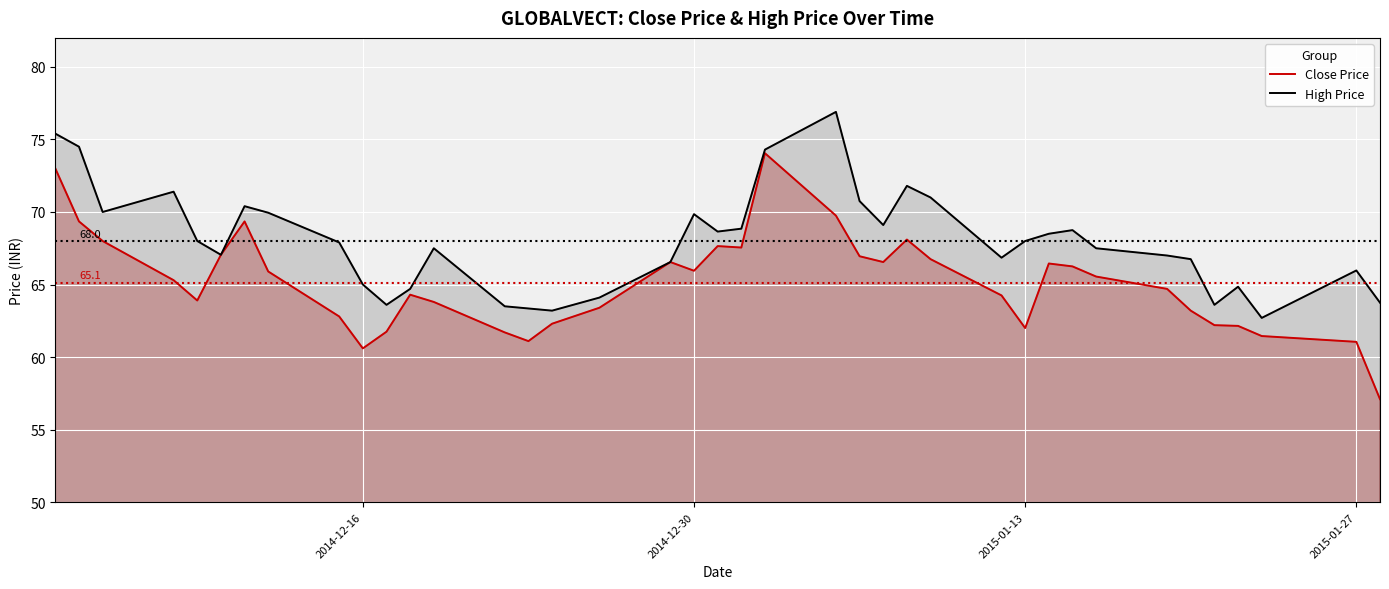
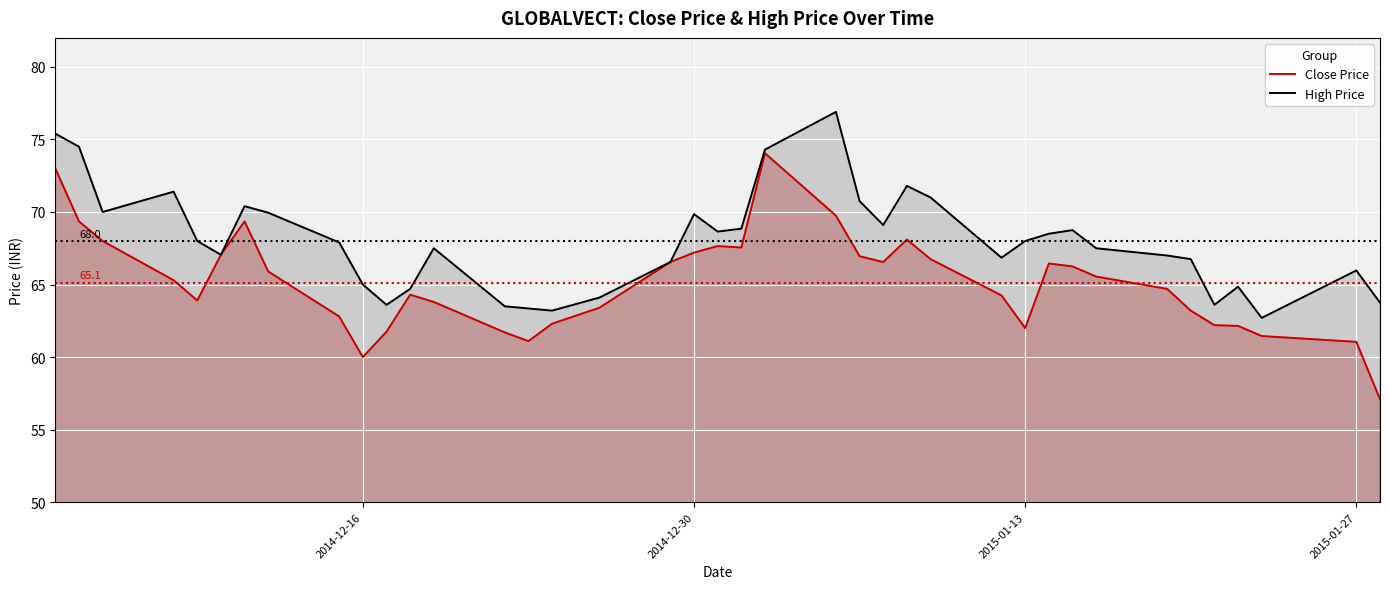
  {
    "Close Price": {
-     "2014-12-16": 60.6,
-     "2014-12-30": 66.0,
+     "2014-12-16": 60.0,
+     "2014-12-30": 67.2,
      "2015-01-13": 62.0,
      "2015-01-27": 61.1
    },
    "High Price": {
      "2014-12-16": 65.0,
      "2014-12-30": 69.9,
      "2015-01-13": 68.0,
      "2015-01-27": 66.0
    }
  }
